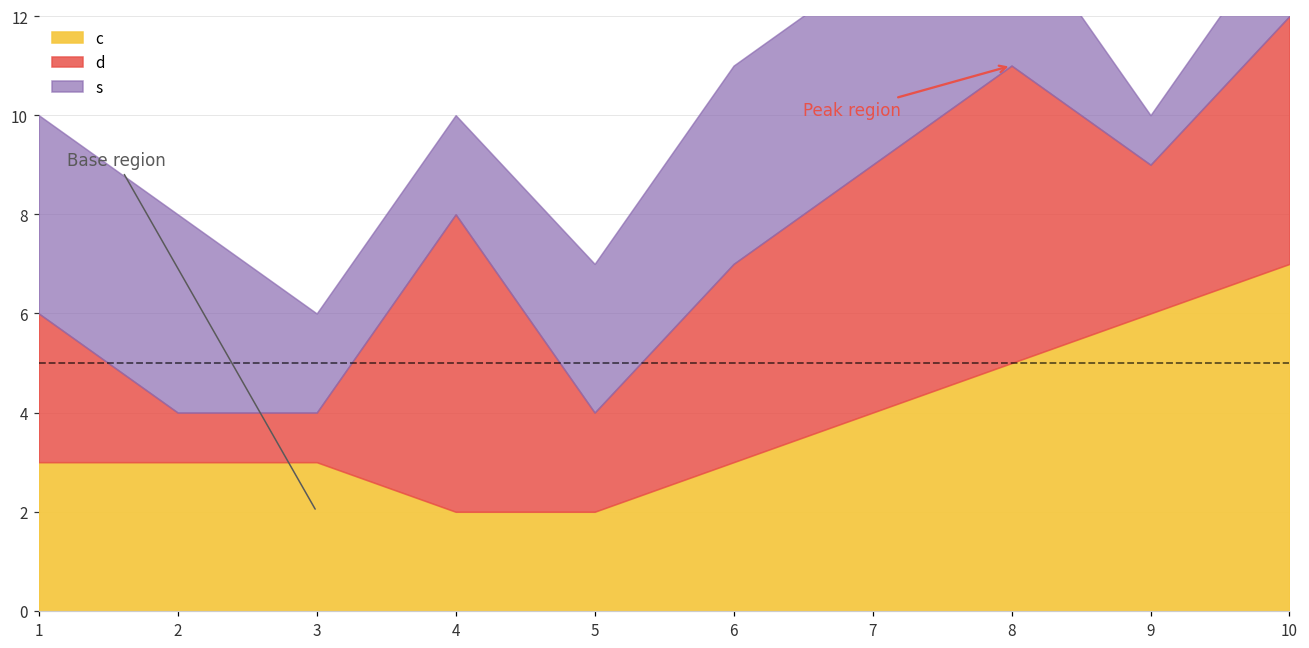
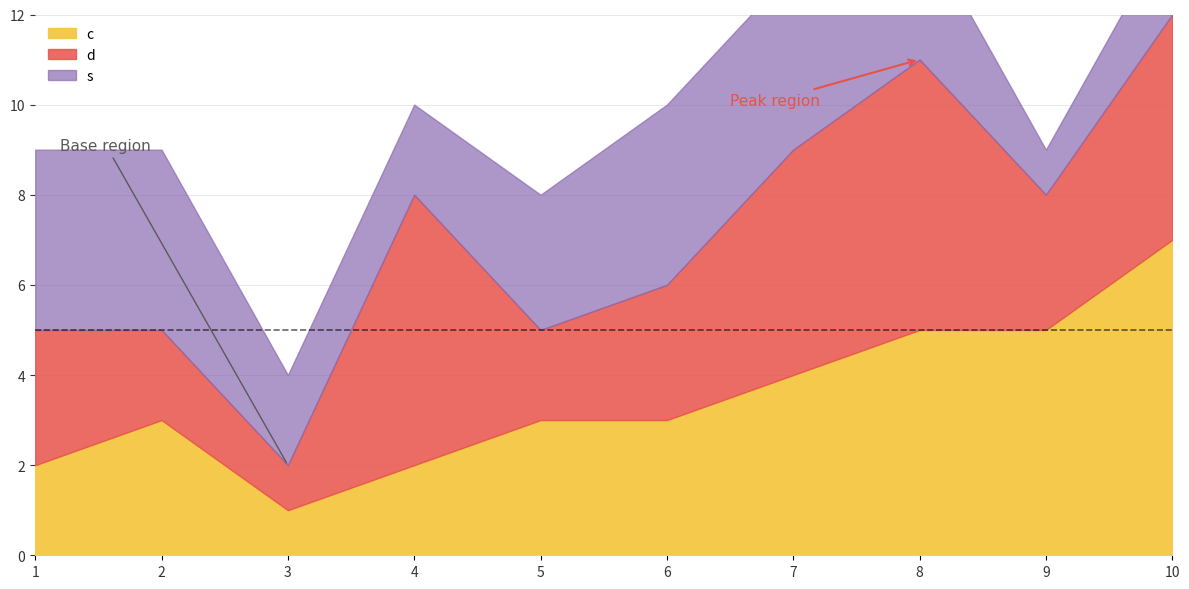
  {
    "c": {
-     "1": 3,
+     "1": 2,
      "2": 3,
-     "3": 3,
+     "3": 1,
      "4": 2,
-     "5": 2,
+     "5": 3,
      "6": 3,
      "7": 4,
      "8": 5,
-     "9": 6,
+     "9": 5,
      "10": 7
    },
    "d": {
      "1": 3,
-     "2": 1,
+     "2": 2,
      "3": 1,
      "4": 6,
      "5": 2,
-     "6": 4,
+     "6": 3,
      "7": 5,
      "8": 6,
      "9": 3,
      "10": 5
    },
    "s": {
      "1": 4,
      "2": 4,
      "3": 2,
      "4": 2,
      "5": 3,
      "6": 4,
      "9": 1
    }
  }
